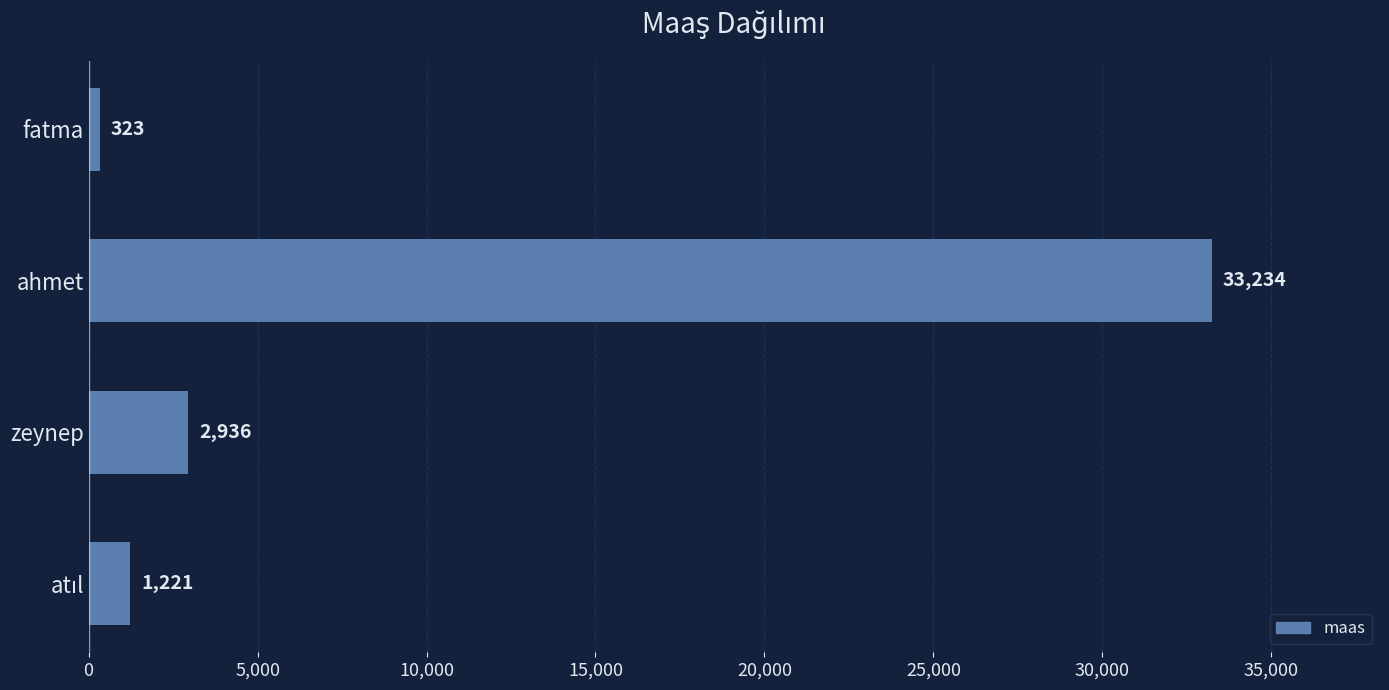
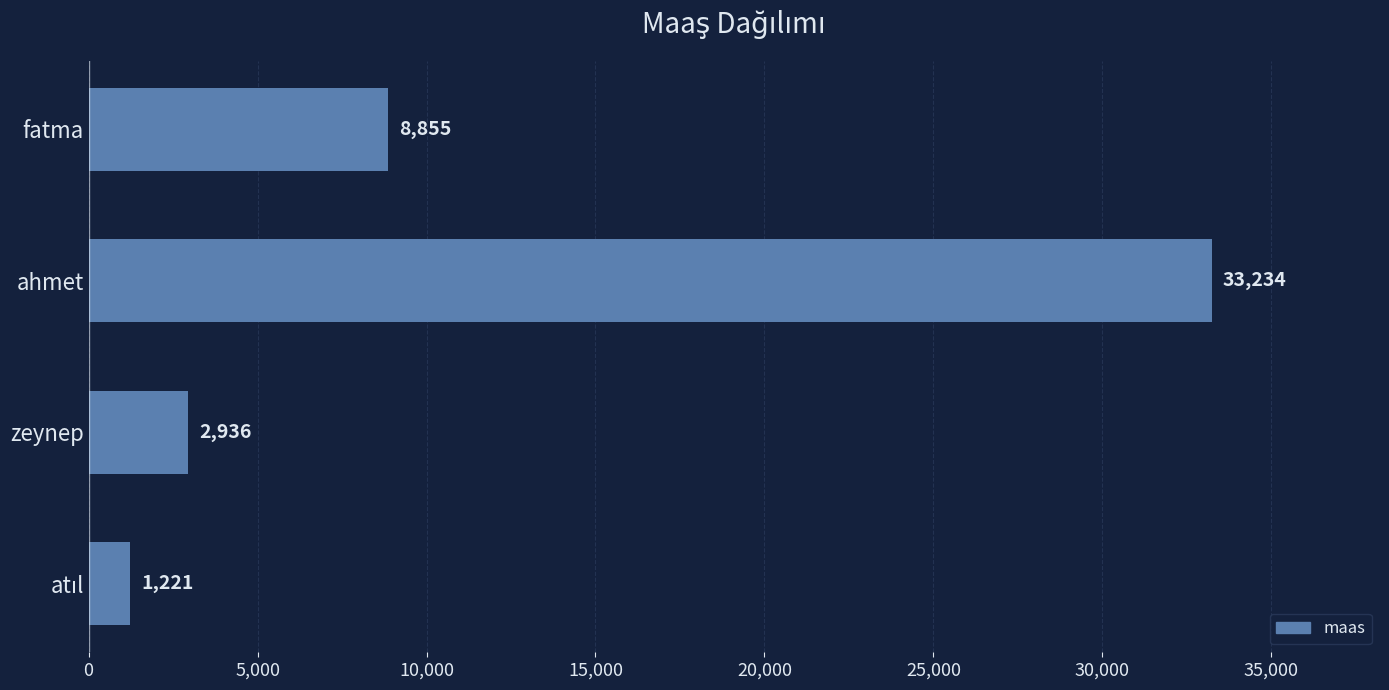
  {
-   "fatma": "323",
+   "fatma": "8,855",
    "ahmet": "33,234",
    "zeynep": "2,936",
    "atıl": "1,221"
  }
